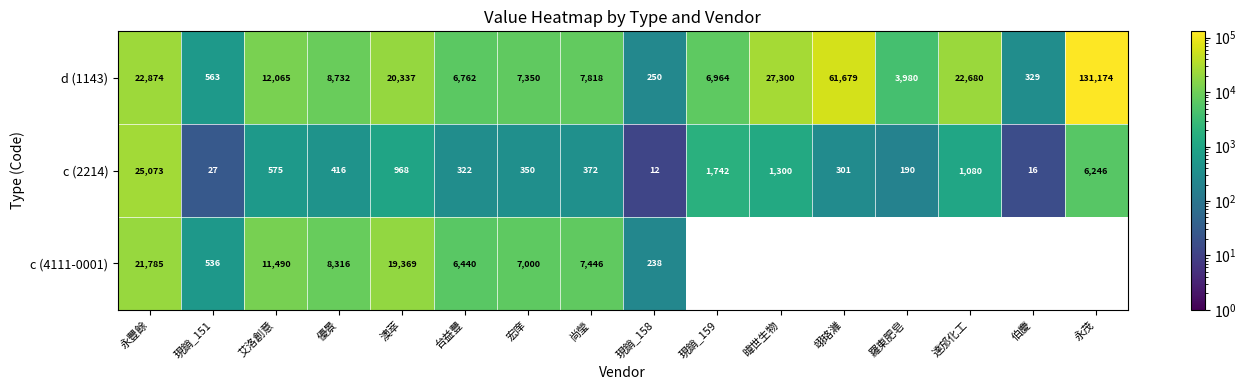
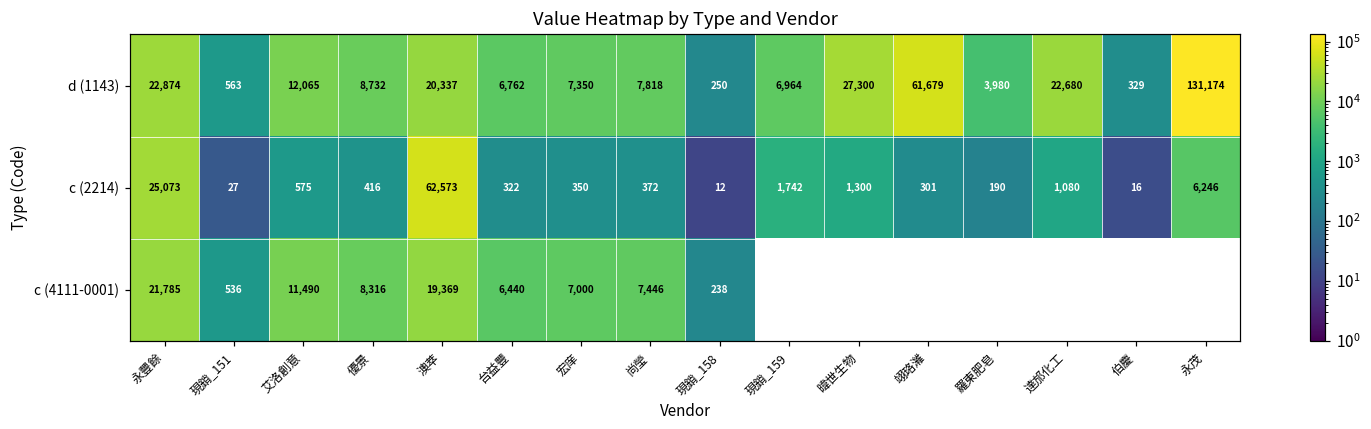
  {
    "d (1143)": {
      "永豐餘": "22,874",
      "現銷_151": "563",
      "艾洛創意": "12,065",
      "優景": "8,732",
      "澳萃": "20,337",
      "台益豐": "6,762",
      "宏庠": "7,350",
      "尚瑩": "7,818",
      "現銷_158": "250",
      "現銷_159": "6,964",
      "暐世生物": "27,300",
      "翊珞濰": "61,679",
      "羅東肥皂": "3,980",
      "達邡化工": "22,680",
      "伯慶": "329",
      "永茂": "131,174"
    },
    "c (2214)": {
      "永豐餘": "25,073",
      "現銷_151": "27",
      "艾洛創意": "575",
      "優景": "416",
-     "澳萃": "968",
+     "澳萃": "62,573",
      "台益豐": "322",
      "宏庠": "350",
      "尚瑩": "372",
      "現銷_158": "12",
      "現銷_159": "1,742",
      "暐世生物": "1,300",
      "翊珞濰": "301",
      "羅東肥皂": "190",
      "達邡化工": "1,080",
      "伯慶": "16",
      "永茂": "6,246"
    },
    "c (4111-0001)": {
      "永豐餘": "21,785",
      "現銷_151": "536",
      "艾洛創意": "11,490",
      "優景": "8,316",
      "澳萃": "19,369",
      "台益豐": "6,440",
      "宏庠": "7,000",
      "尚瑩": "7,446",
      "現銷_158": "238"
    }
  }
